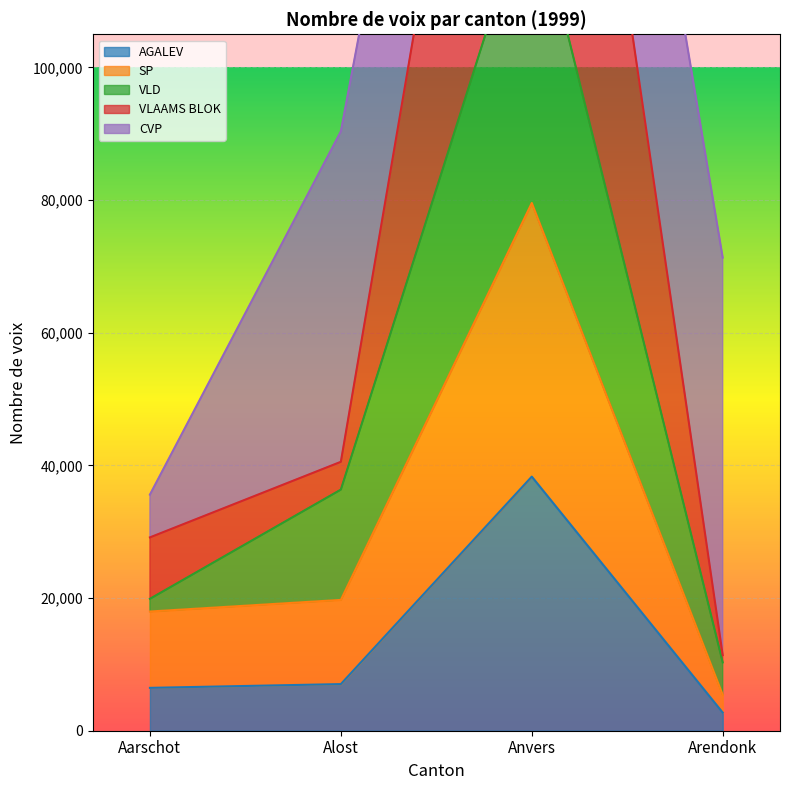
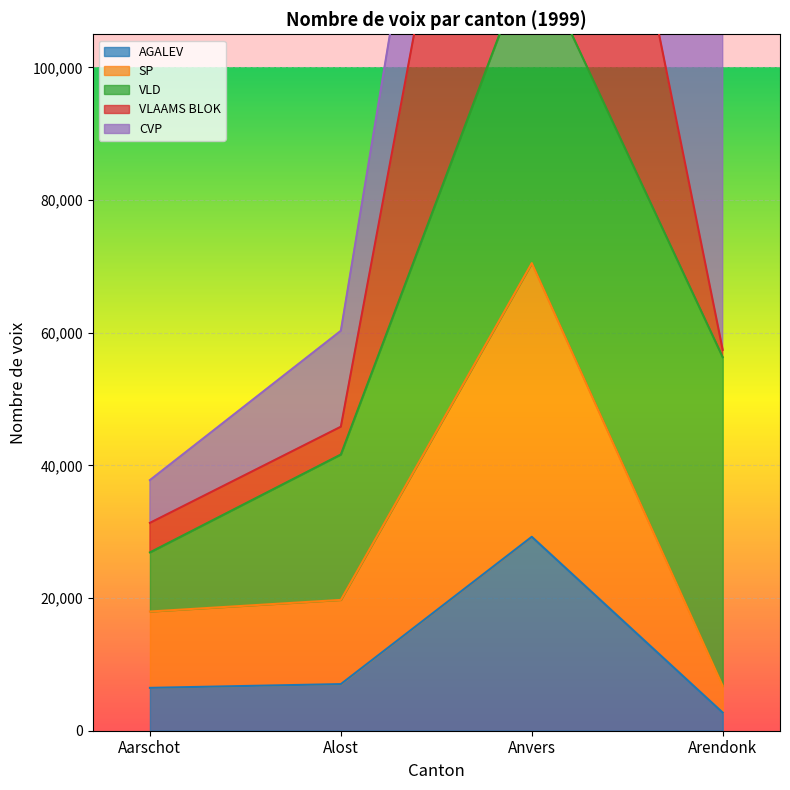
  {
    "AGALEV": {
      "Aarschot": "6,000",
      "Alost": "7,000",
-     "Anvers": "38,000",
+     "Anvers": "29,000",
      "Arendonk": "3,000"
    },
    "SP": {
      "Aarschot": "12,000",
      "Alost": "13,000",
      "Anvers": "41,000",
-     "Arendonk": "3,000"
+     "Arendonk": "4,000"
    },
    "VLD": {
-     "Aarschot": "2,000",
-     "Alost": "17,000",
-     "Arendonk": "5,000"
+     "Aarschot": "9,000",
+     "Alost": "22,000",
+     "Arendonk": "50,000"
    },
    "VLAAMS BLOK": {
-     "Aarschot": "9,000",
+     "Aarschot": "4,000",
      "Alost": "4,000",
      "Arendonk": "1,000"
    },
    "CVP": {
      "Aarschot": "6,000",
-     "Alost": "50,000"
+     "Alost": "14,000"
    }
  }
